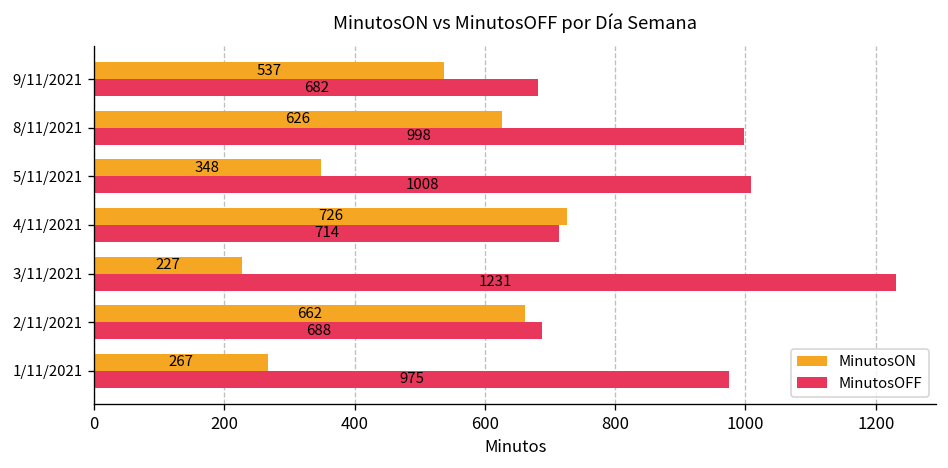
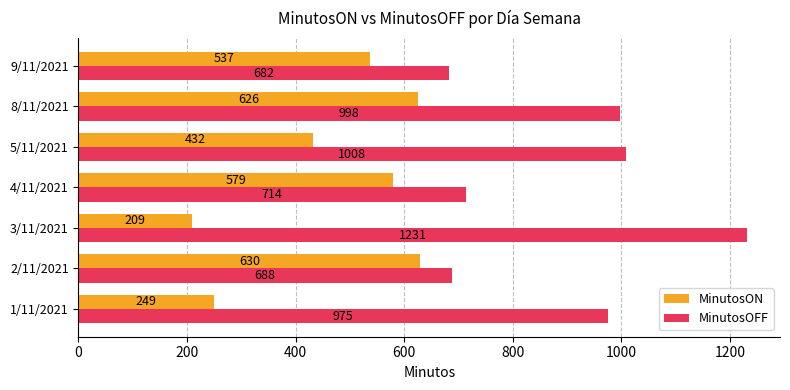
  {
    "MinutosON": {
      "9/11/2021": 537,
      "8/11/2021": 626,
-     "5/11/2021": 348,
-     "4/11/2021": 726,
-     "3/11/2021": 227,
-     "2/11/2021": 662,
-     "1/11/2021": 267
+     "5/11/2021": 432,
+     "4/11/2021": 579,
+     "3/11/2021": 209,
+     "2/11/2021": 630,
+     "1/11/2021": 249
    },
    "MinutosOFF": {
      "9/11/2021": 682,
      "8/11/2021": 998,
      "5/11/2021": 1008,
      "4/11/2021": 714,
      "3/11/2021": 1231,
      "2/11/2021": 688,
      "1/11/2021": 975
    }
  }
